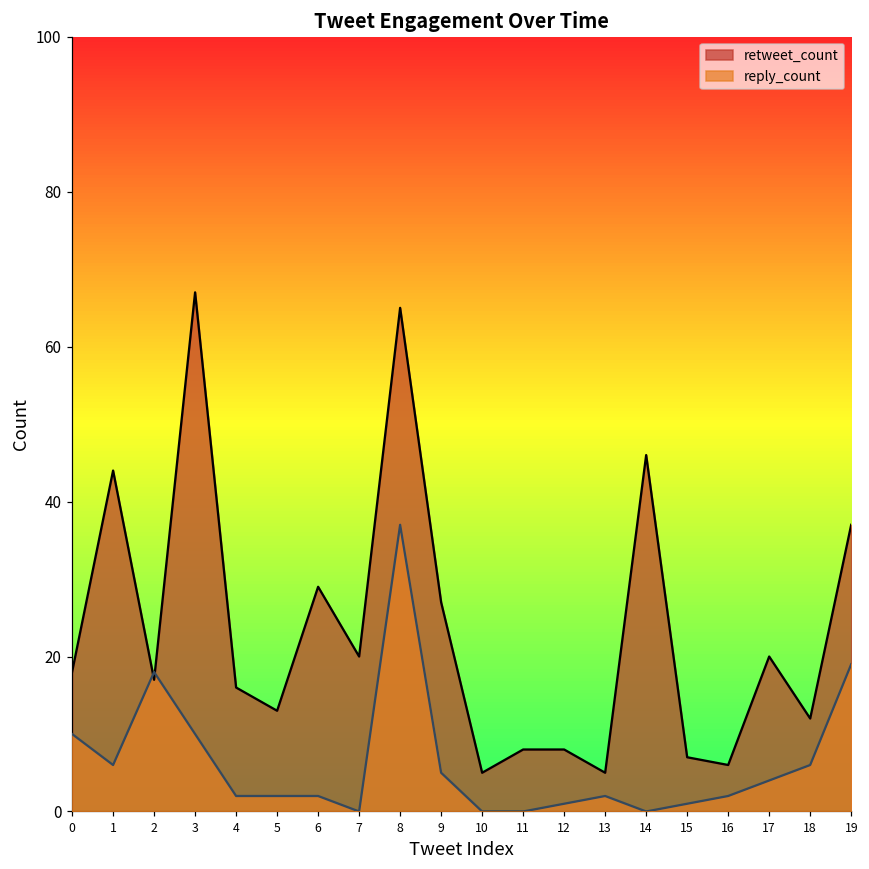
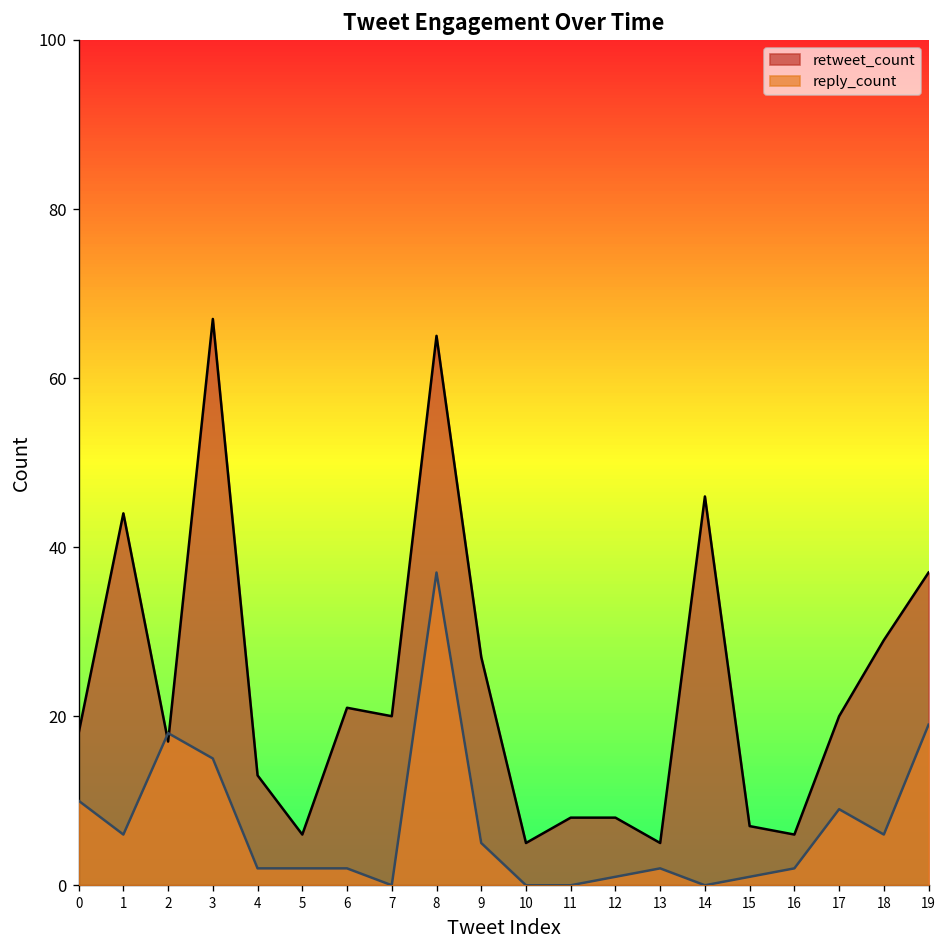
  {
    "retweet_count": {
      "0": 18,
      "1": 44,
      "2": 17,
      "3": 67,
-     "4": 16,
-     "5": 13,
-     "6": 29,
+     "4": 13,
+     "5": 6,
+     "6": 21,
      "7": 20,
      "8": 65,
      "9": 27,
      "10": 5,
      "11": 8,
      "12": 8,
      "13": 5,
      "14": 46,
      "15": 7,
      "16": 6,
      "17": 20,
-     "18": 12,
+     "18": 29,
      "19": 37
    },
    "reply_count": {
      "0": 10,
      "1": 6,
      "2": 18,
-     "3": 10,
+     "3": 15,
      "4": 2,
      "5": 2,
      "6": 2,
      "7": 0,
      "8": 37,
      "9": 5,
      "10": 0,
      "11": 0,
      "12": 1,
      "13": 2,
      "14": 0,
      "15": 1,
      "16": 2,
-     "17": 4,
+     "17": 9,
      "18": 6,
      "19": 19
    }
  }
